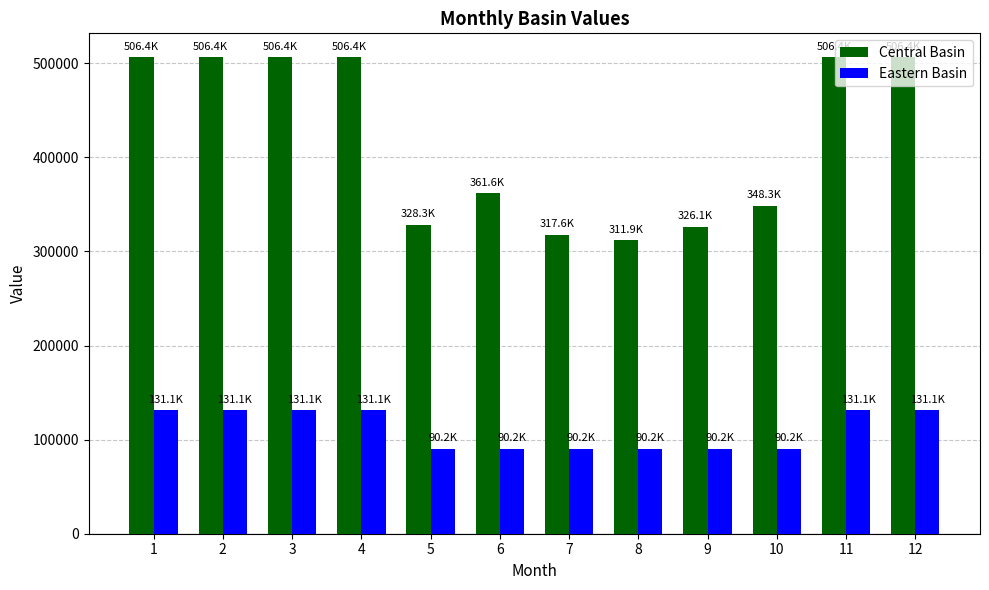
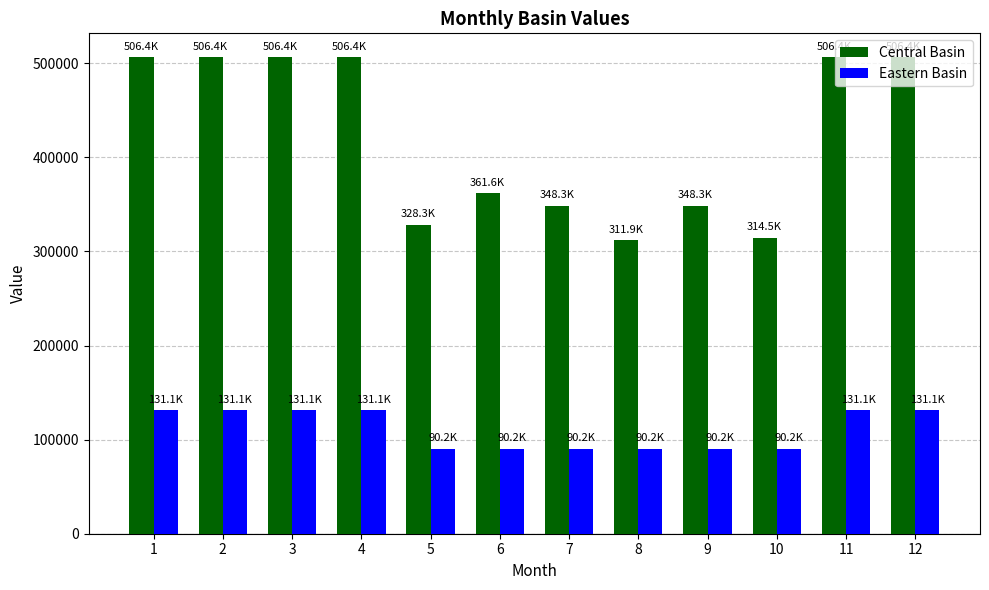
  {
    "Central Basin": {
      "1": "506.4K",
      "2": "506.4K",
      "3": "506.4K",
      "4": "506.4K",
      "5": "328.3K",
      "6": "361.6K",
-     "7": "317.6K",
+     "7": "348.3K",
      "8": "311.9K",
-     "9": "326.1K",
-     "10": "348.3K"
+     "9": "348.3K",
+     "10": "314.5K"
    },
    "Eastern Basin": {
      "1": "131.1K",
      "2": "131.1K",
      "3": "131.1K",
      "4": "131.1K",
      "5": "90.2K",
      "6": "90.2K",
      "7": "90.2K",
      "8": "90.2K",
      "9": "90.2K",
      "10": "90.2K",
      "11": "131.1K",
      "12": "131.1K"
    }
  }
